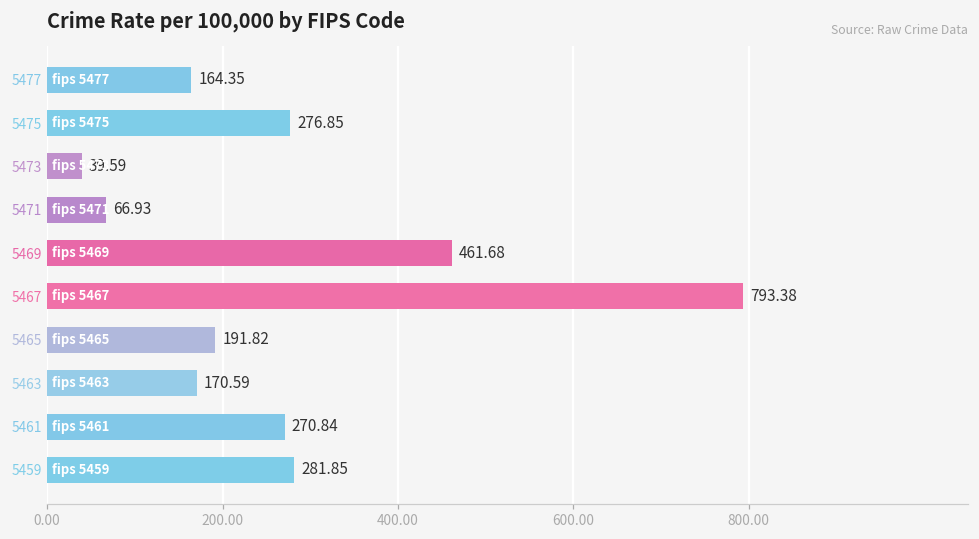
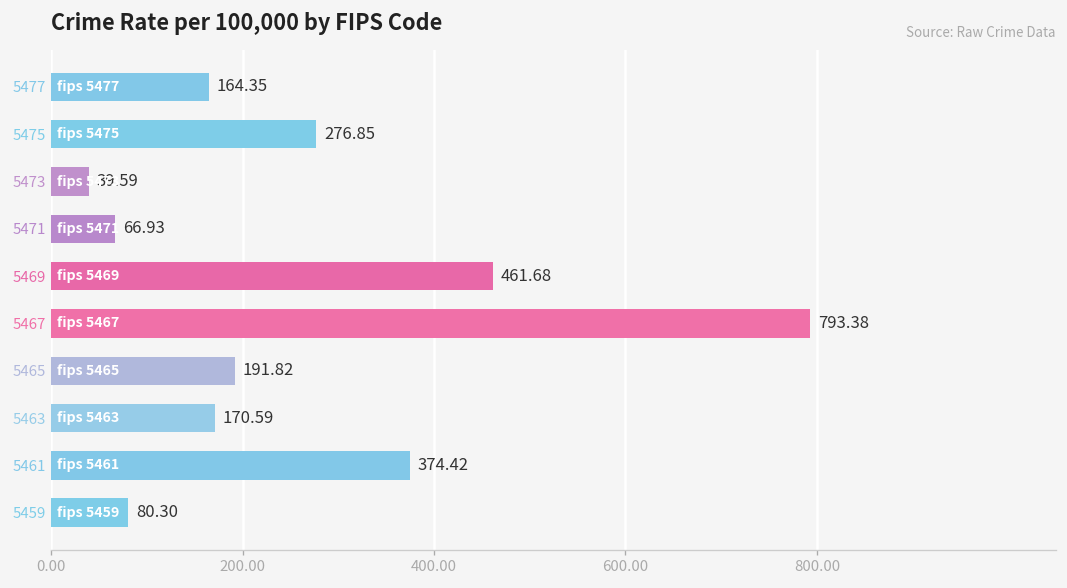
  {
    "5477": 164.35,
    "5475": 276.85,
    "5471": 66.93,
    "5469": 461.68,
    "5467": 793.38,
    "5465": 191.82,
    "5463": 170.59,
-   "5461": 270.84,
-   "5459": 281.85
+   "5461": 374.42,
+   "5459": 80.30
  }
